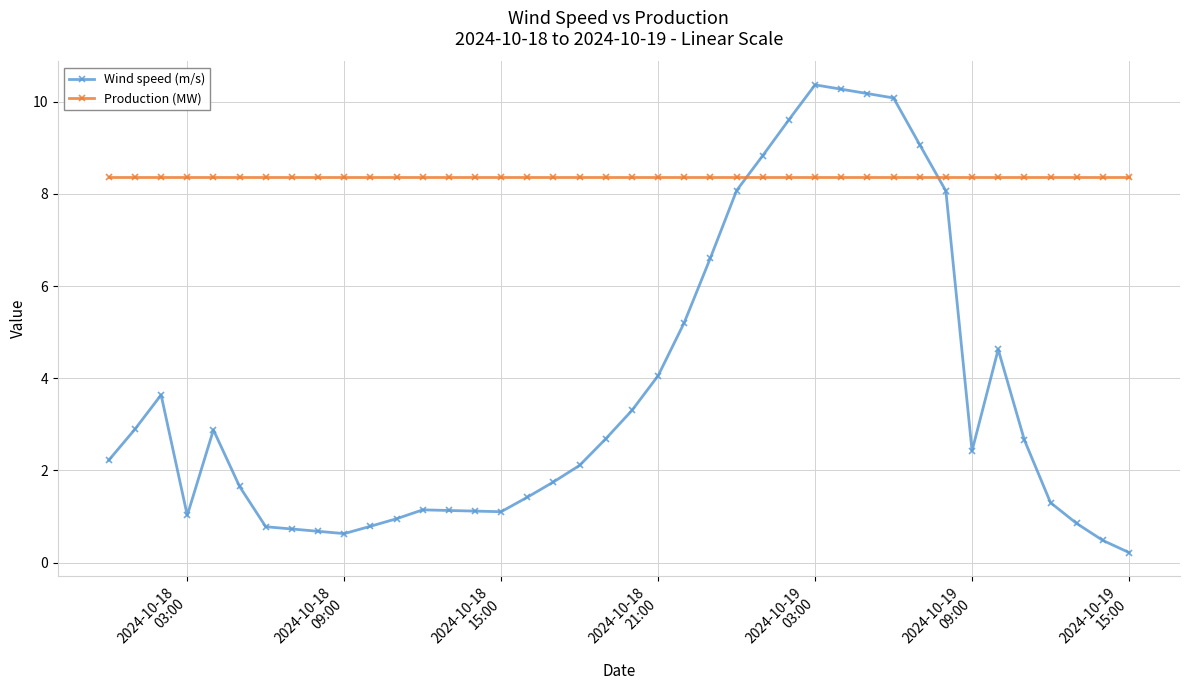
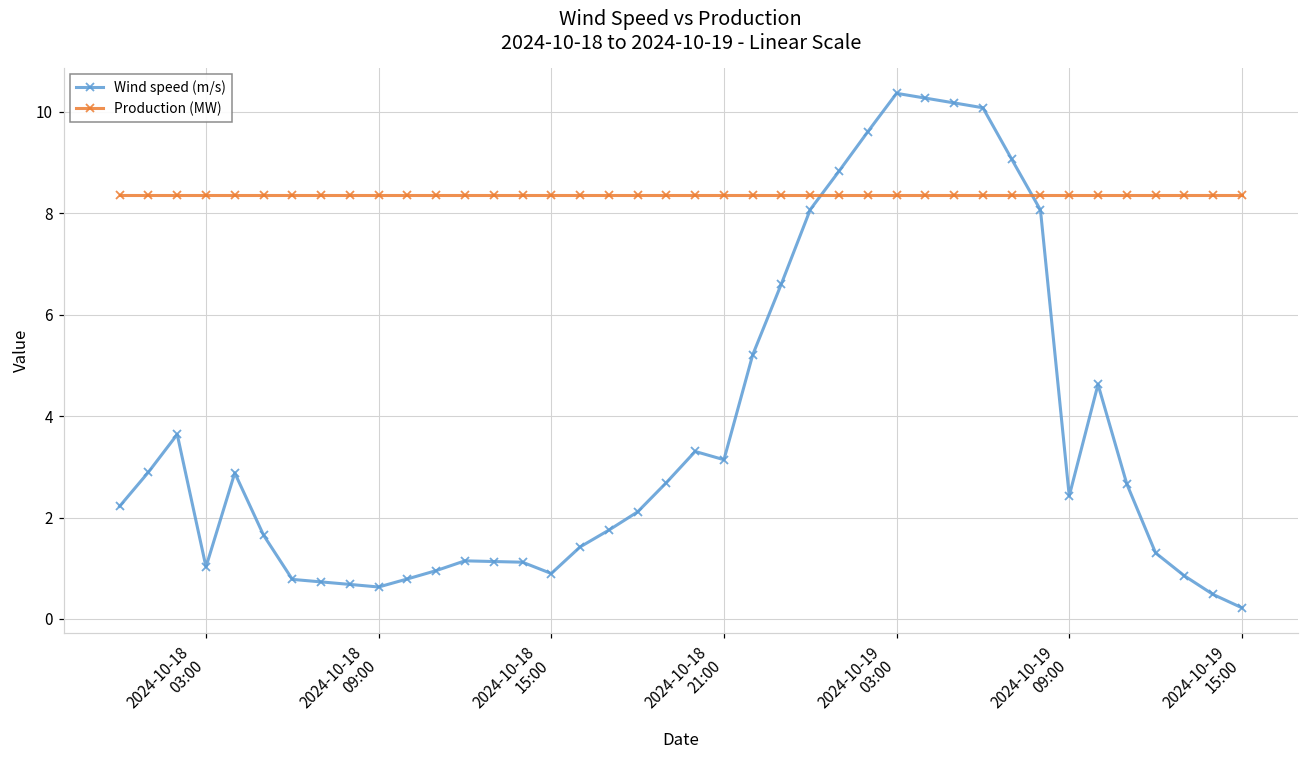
  {
    "Wind speed (m/s)": {
      "2024-10-18 03:00": 1.0,
      "2024-10-18 09:00": 0.6,
-     "2024-10-18 15:00": 1.1,
-     "2024-10-18 21:00": 4.1,
+     "2024-10-18 15:00": 0.9,
+     "2024-10-18 21:00": 3.1,
      "2024-10-19 03:00": 10.4,
      "2024-10-19 09:00": 2.4,
      "2024-10-19 15:00": 0.2
    },
    "Production (MW)": {
      "2024-10-18 03:00": 8.4,
      "2024-10-18 09:00": 8.4,
      "2024-10-18 15:00": 8.4,
      "2024-10-18 21:00": 8.4,
      "2024-10-19 03:00": 8.4,
      "2024-10-19 09:00": 8.4,
      "2024-10-19 15:00": 8.4
    }
  }
